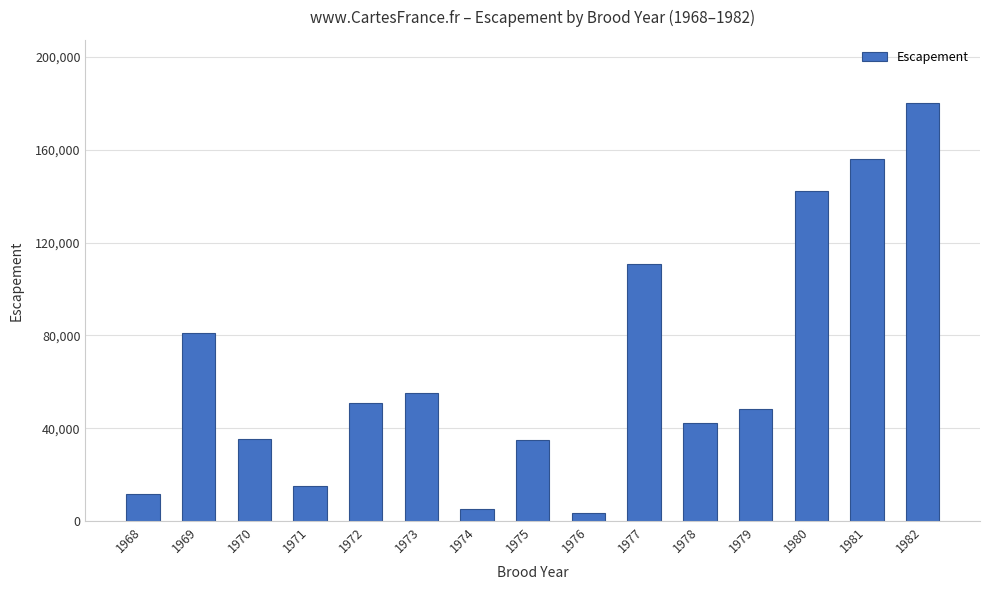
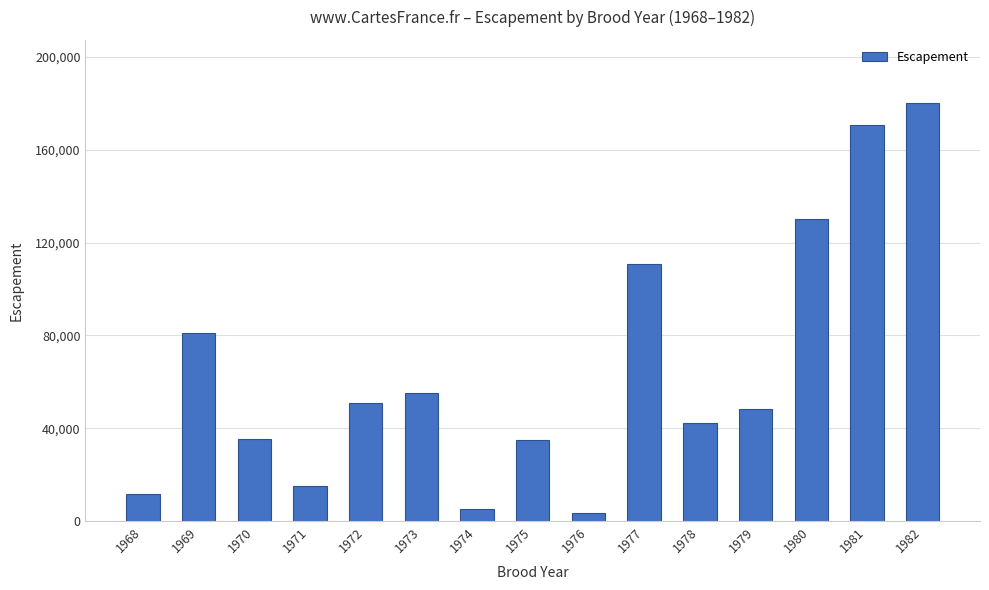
  {
    "1968": "12,000",
    "1969": "81,000",
    "1970": "35,000",
    "1971": "15,000",
    "1972": "51,000",
    "1973": "55,000",
    "1974": "5,000",
    "1975": "35,000",
    "1976": "3,000",
    "1977": "111,000",
    "1978": "42,000",
    "1979": "48,000",
-   "1980": "142,000",
-   "1981": "156,000",
+   "1980": "130,000",
+   "1981": "171,000",
    "1982": "180,000"
  }
